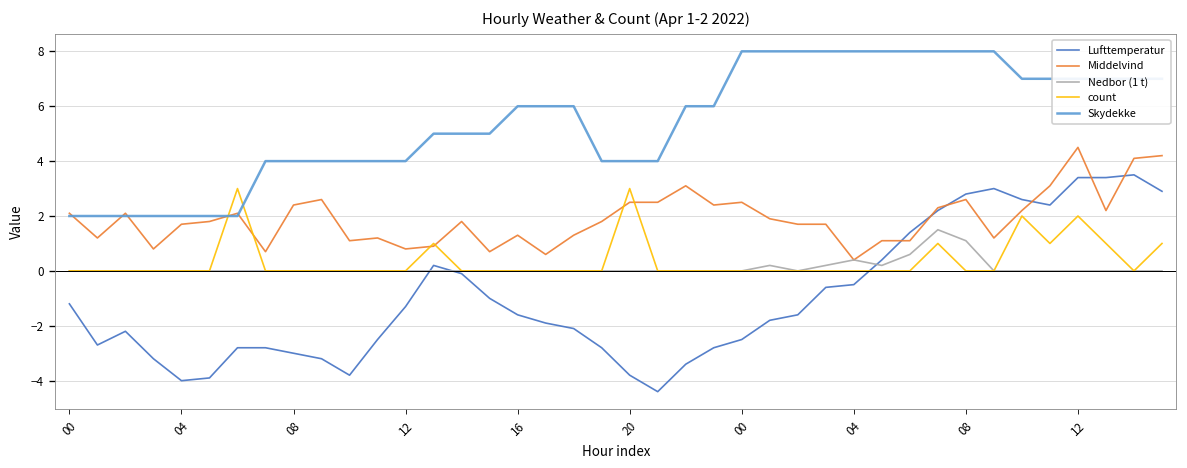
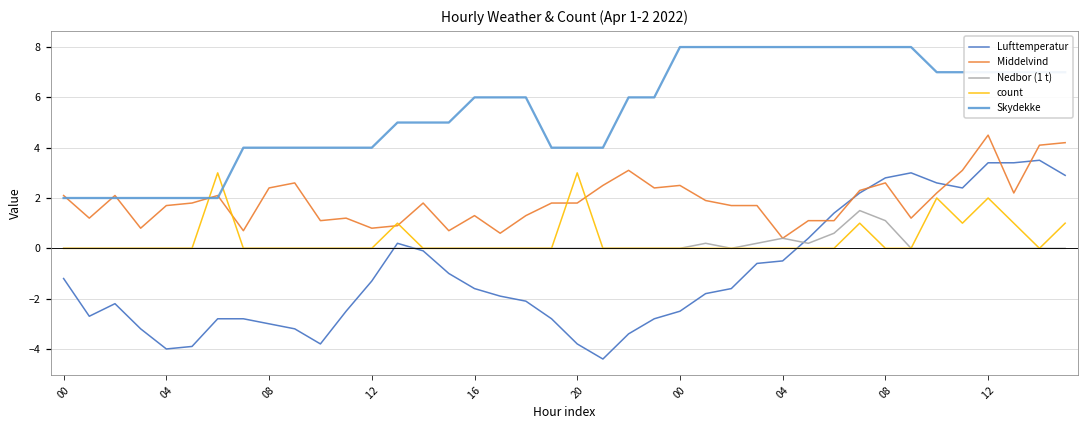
  {
    "Middelvind": {
      "16": 1.3,
-     "20": 2.5
+     "20": 1.8
    },
    "Nedbor (1 t)": {
      "20": 0.0
    },
    "count": {
      "20": 3.0
    }
  }
